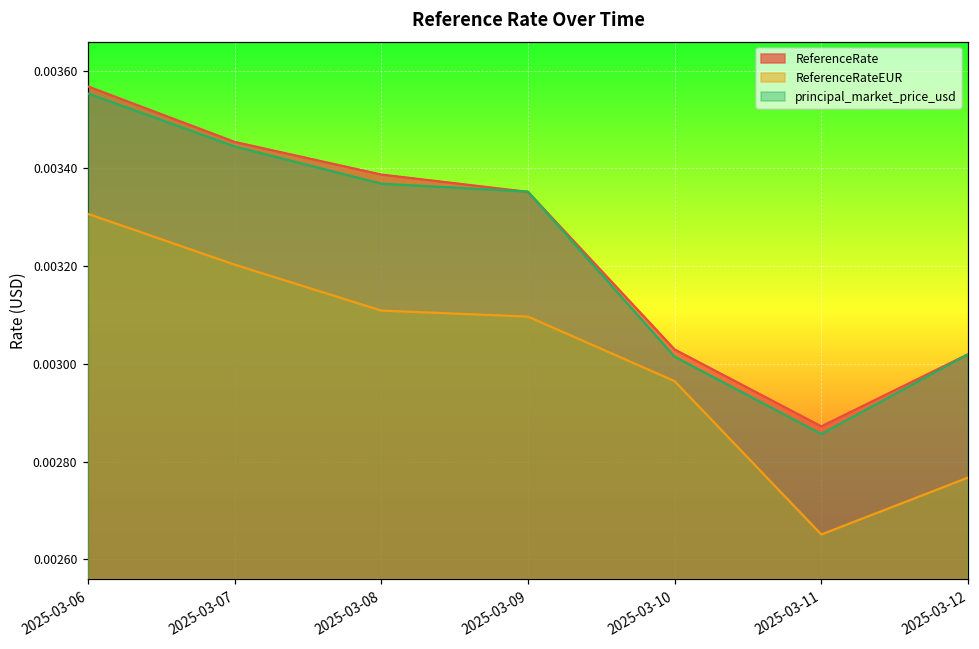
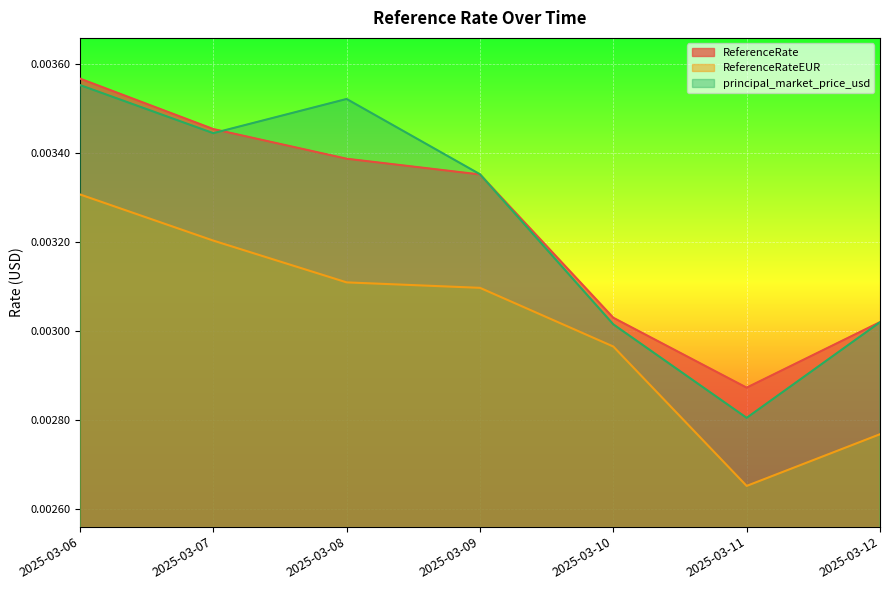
  {
    "ReferenceRate": {
      "2025-03-06": 0.00357,
      "2025-03-07": 0.00345,
      "2025-03-08": 0.00339,
      "2025-03-10": 0.00303,
      "2025-03-11": 0.00287
    },
    "ReferenceRateEUR": {
      "2025-03-06": 0.00331,
      "2025-03-07": 0.00320,
      "2025-03-08": 0.00311,
      "2025-03-09": 0.00310,
      "2025-03-10": 0.00296,
      "2025-03-11": 0.00265,
      "2025-03-12": 0.00277
    },
    "principal_market_price_usd": {
      "2025-03-06": 0.00355,
      "2025-03-07": 0.00344,
-     "2025-03-08": 0.00337,
+     "2025-03-08": 0.00352,
      "2025-03-10": 0.00301,
-     "2025-03-11": 0.00286
+     "2025-03-11": 0.00280
    }
  }
